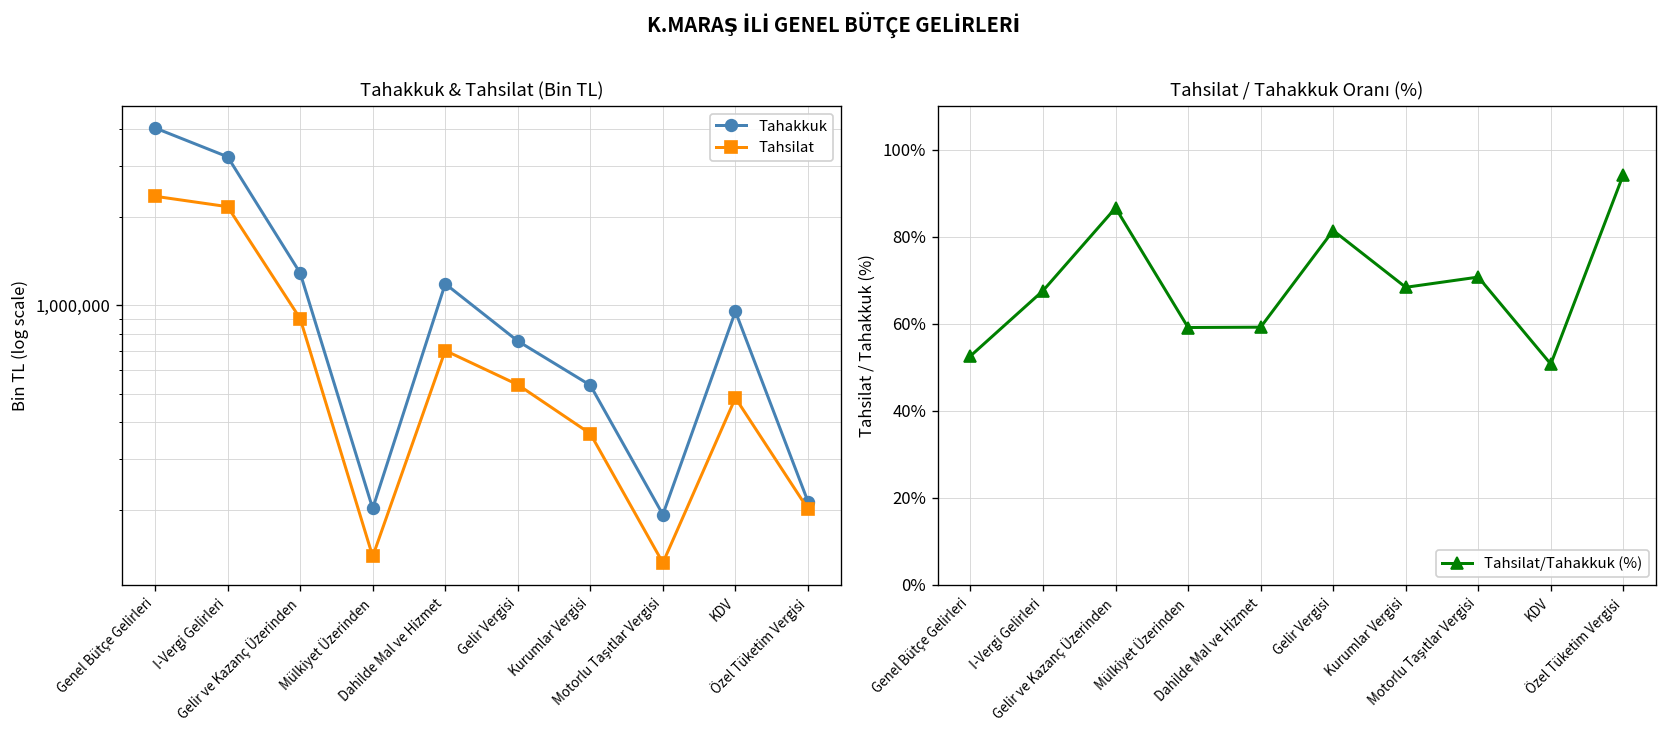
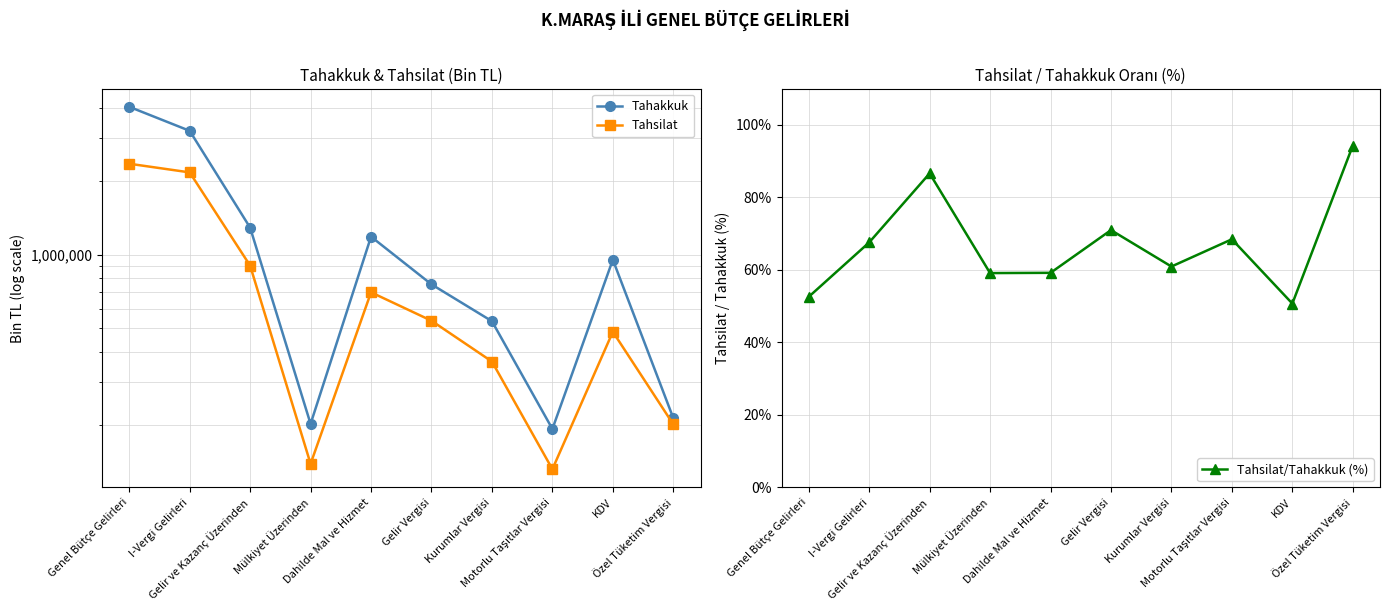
  {
    "Tahsilat / Tahakkuk Oranı (%)": {
      "Genel Bütçe Gelirleri": "53%",
      "I-Vergi Gelirleri": "68%",
      "Gelir ve Kazanç Üzerinden": "87%",
      "Mülkiyet Üzerinden": "59%",
      "Dahilde Mal ve Hizmet": "59%",
-     "Gelir Vergisi": "81%",
-     "Kurumlar Vergisi": "68%",
-     "Motorlu Taşıtlar Vergisi": "71%",
+     "Gelir Vergisi": "71%",
+     "Kurumlar Vergisi": "61%",
+     "Motorlu Taşıtlar Vergisi": "68%",
      "KDV": "51%",
      "Özel Tüketim Vergisi": "94%"
    }
  }
